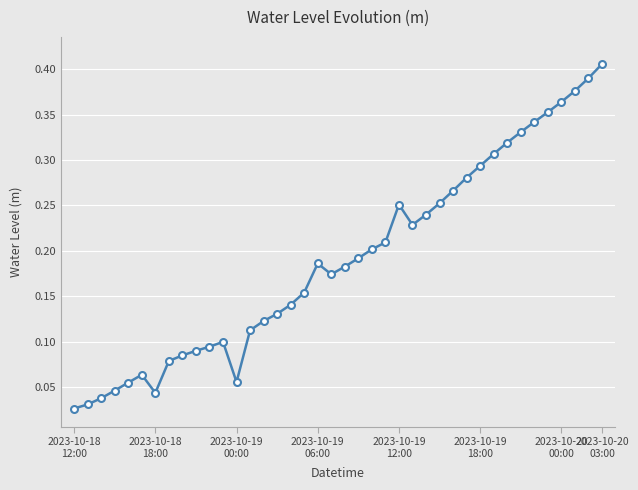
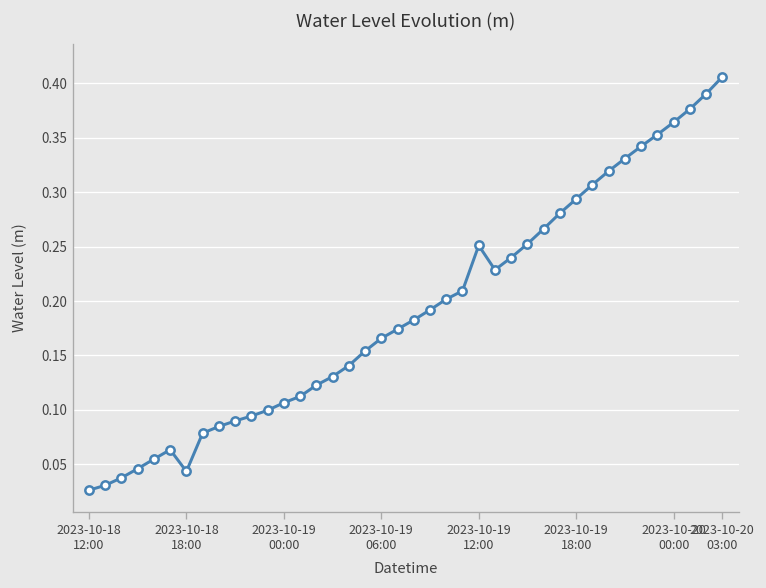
  {
    "2023-10-18 12:00": 0.03,
    "2023-10-18 18:00": 0.04,
-   "2023-10-19 00:00": 0.06,
-   "2023-10-19 06:00": 0.19,
+   "2023-10-19 00:00": 0.11,
+   "2023-10-19 06:00": 0.17,
    "2023-10-19 12:00": 0.25,
    "2023-10-19 18:00": 0.29
  }
